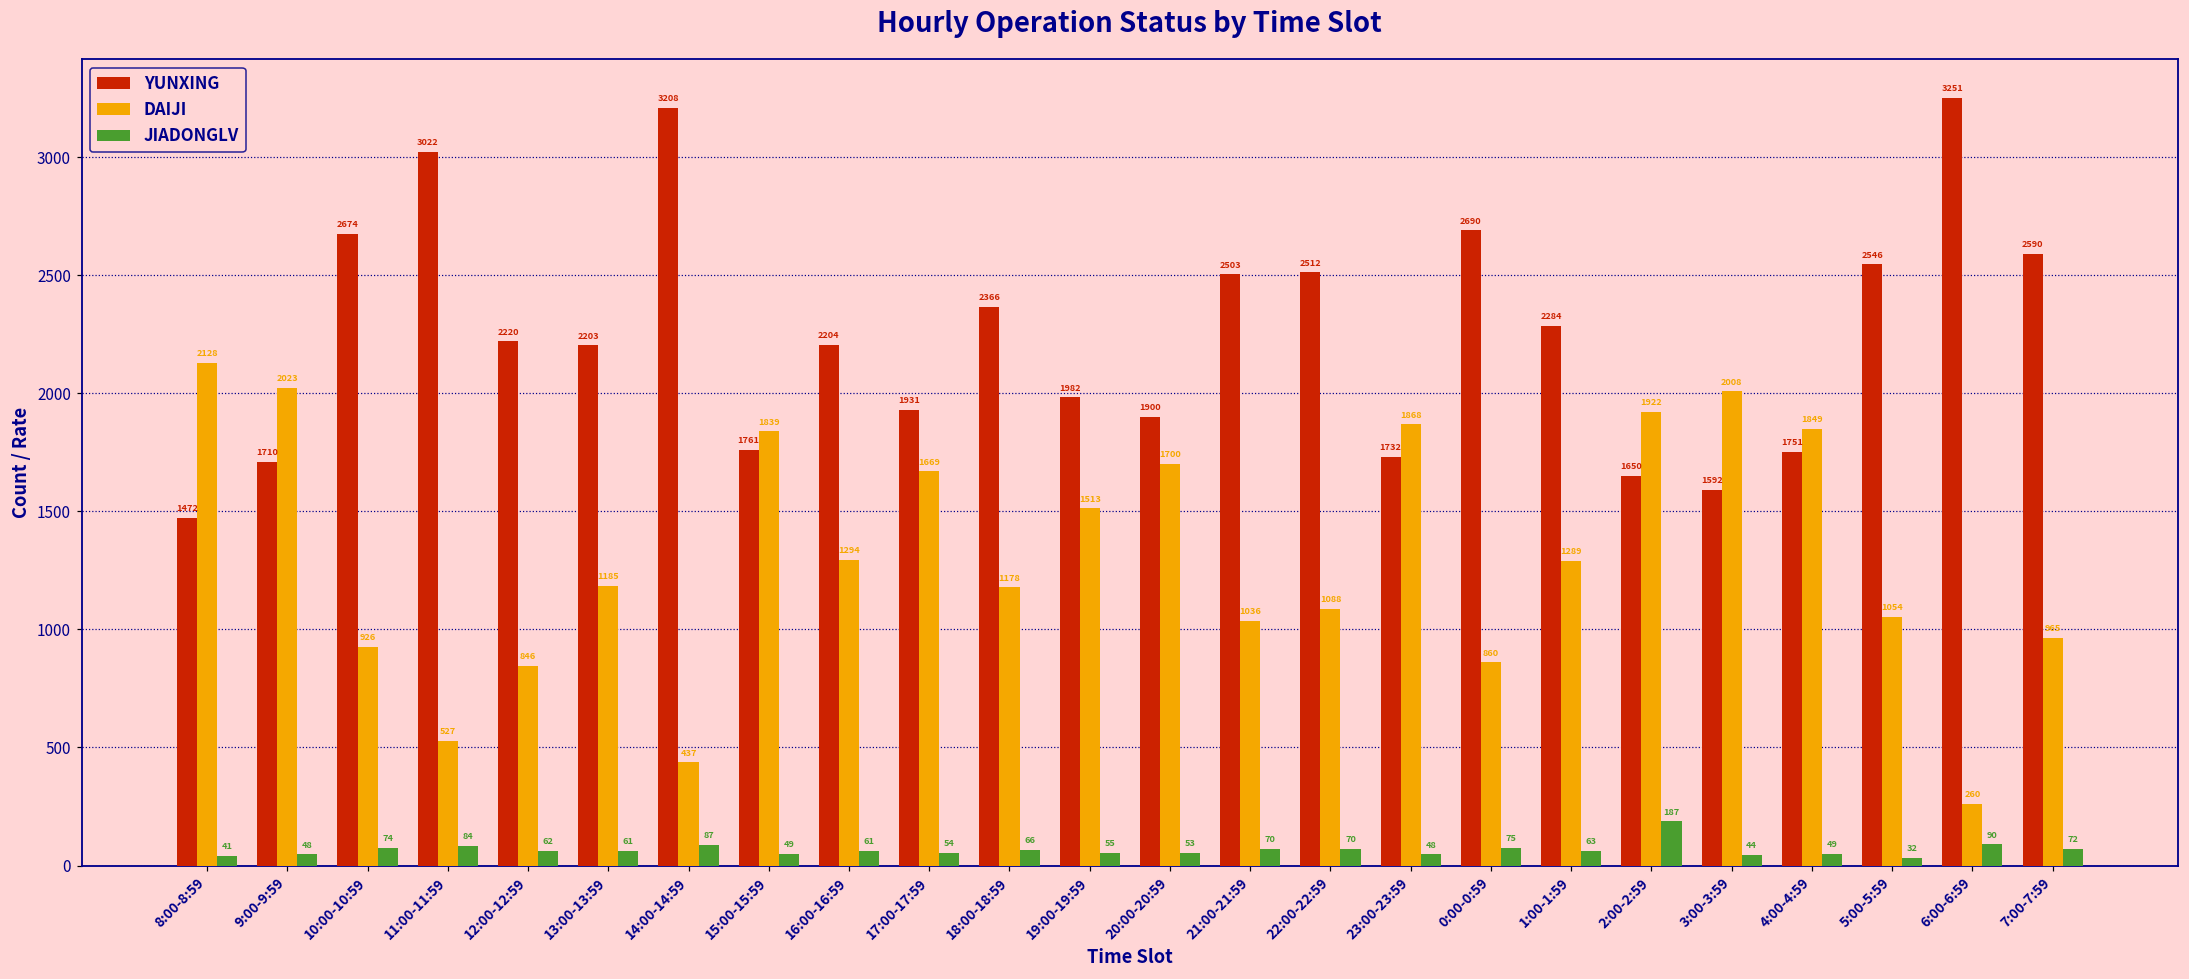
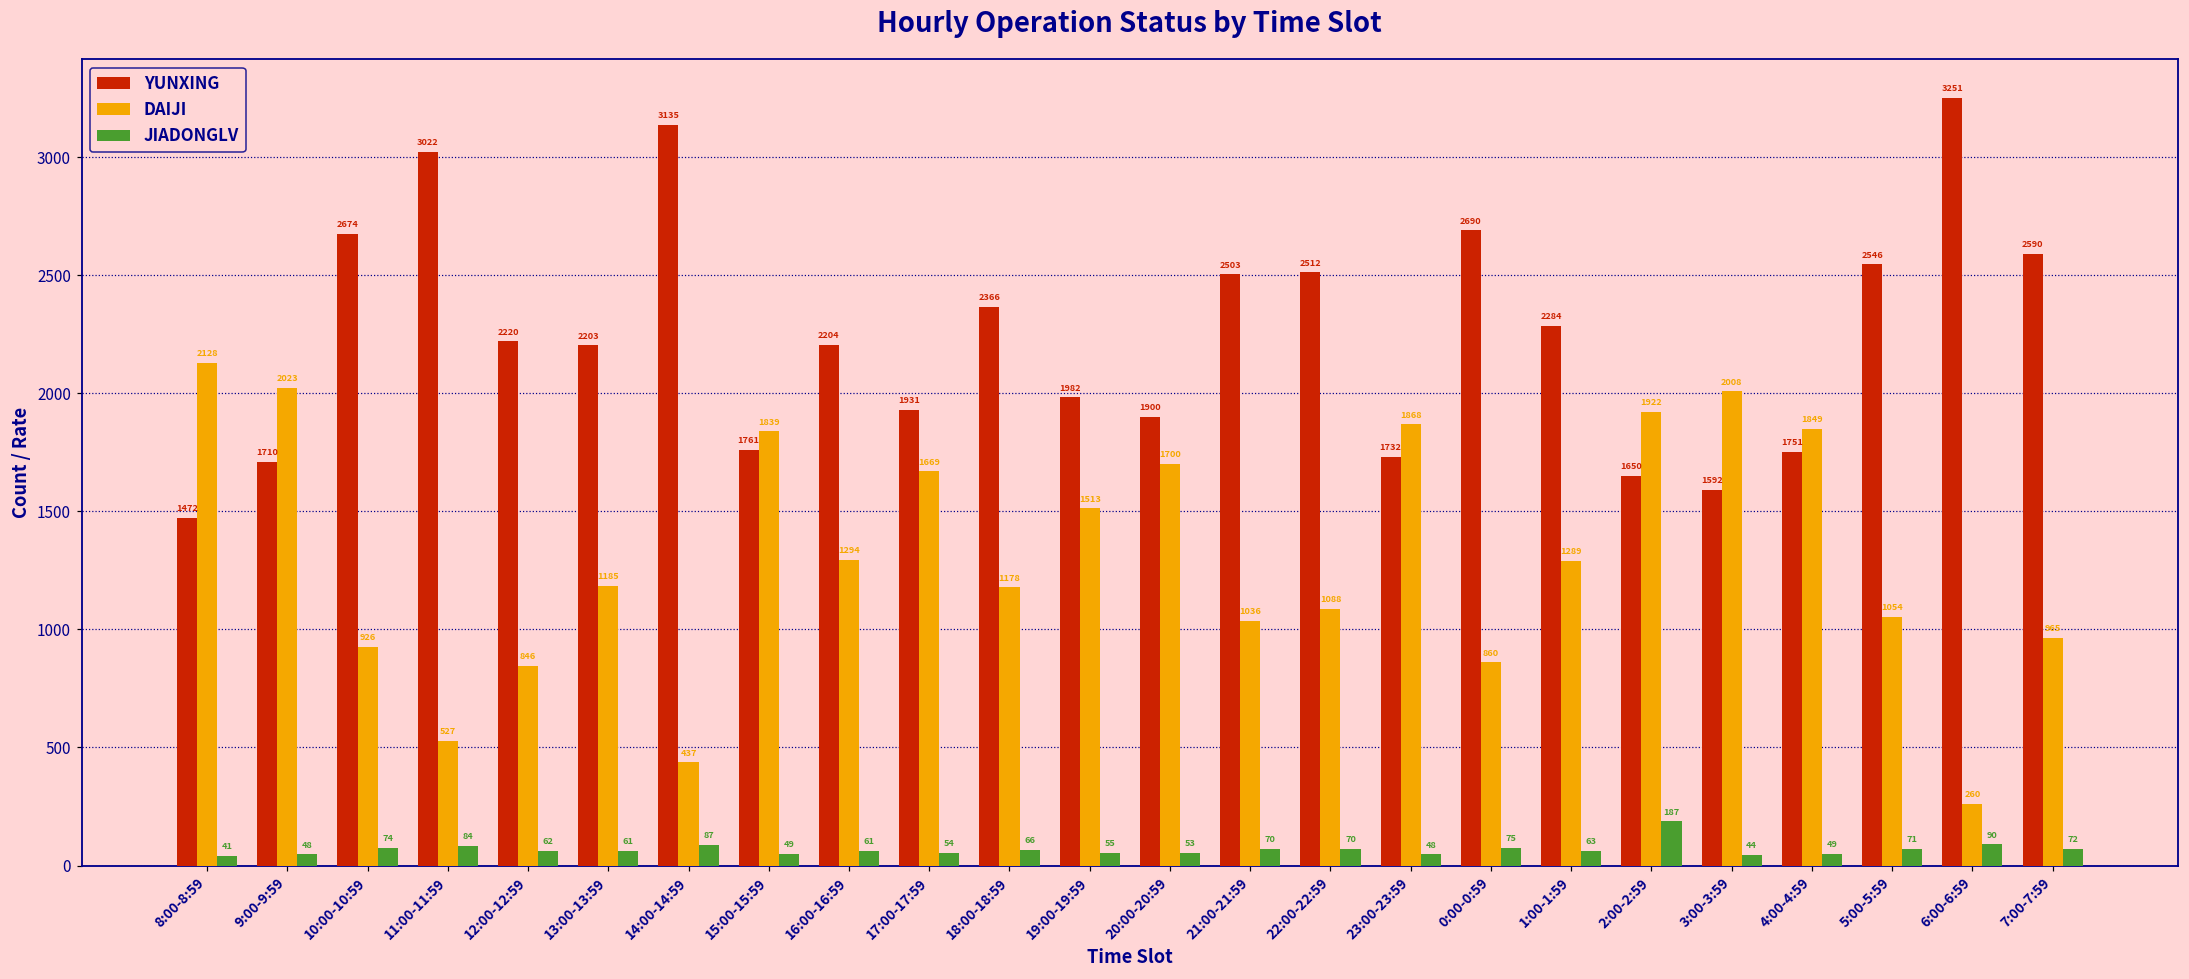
  {
    "YUNXING": {
      "8:00-8:59": 1472,
      "9:00-9:59": 1710,
      "10:00-10:59": 2674,
      "11:00-11:59": 3022,
      "12:00-12:59": 2220,
      "13:00-13:59": 2203,
-     "14:00-14:59": 3208,
+     "14:00-14:59": 3135,
      "15:00-15:59": 1761,
      "16:00-16:59": 2204,
      "17:00-17:59": 1931,
      "18:00-18:59": 2366,
      "19:00-19:59": 1982,
      "20:00-20:59": 1900,
      "21:00-21:59": 2503,
      "22:00-22:59": 2512,
      "23:00-23:59": 1732,
      "0:00-0:59": 2690,
      "1:00-1:59": 2284,
      "2:00-2:59": 1650,
      "3:00-3:59": 1592,
      "4:00-4:59": 1751,
      "5:00-5:59": 2546,
      "6:00-6:59": 3251,
      "7:00-7:59": 2590
    },
    "DAIJI": {
      "8:00-8:59": 2128,
      "9:00-9:59": 2023,
      "10:00-10:59": 926,
      "11:00-11:59": 527,
      "12:00-12:59": 846,
      "13:00-13:59": 1185,
      "14:00-14:59": 437,
      "15:00-15:59": 1839,
      "16:00-16:59": 1294,
      "17:00-17:59": 1669,
      "18:00-18:59": 1178,
      "19:00-19:59": 1513,
      "20:00-20:59": 1700,
      "21:00-21:59": 1036,
      "22:00-22:59": 1088,
      "23:00-23:59": 1868,
      "0:00-0:59": 860,
      "1:00-1:59": 1289,
      "2:00-2:59": 1922,
      "3:00-3:59": 2008,
      "4:00-4:59": 1849,
      "5:00-5:59": 1054,
      "6:00-6:59": 260,
      "7:00-7:59": 965
    },
    "JIADONGLV": {
      "8:00-8:59": 41,
      "9:00-9:59": 48,
      "10:00-10:59": 74,
      "11:00-11:59": 84,
      "12:00-12:59": 62,
      "13:00-13:59": 61,
      "14:00-14:59": 87,
      "15:00-15:59": 49,
      "16:00-16:59": 61,
      "17:00-17:59": 54,
      "18:00-18:59": 66,
      "19:00-19:59": 55,
      "20:00-20:59": 53,
      "21:00-21:59": 70,
      "22:00-22:59": 70,
      "23:00-23:59": 48,
      "0:00-0:59": 75,
      "1:00-1:59": 63,
      "2:00-2:59": 187,
      "3:00-3:59": 44,
      "4:00-4:59": 49,
-     "5:00-5:59": 32,
+     "5:00-5:59": 71,
      "6:00-6:59": 90,
      "7:00-7:59": 72
    }
  }
